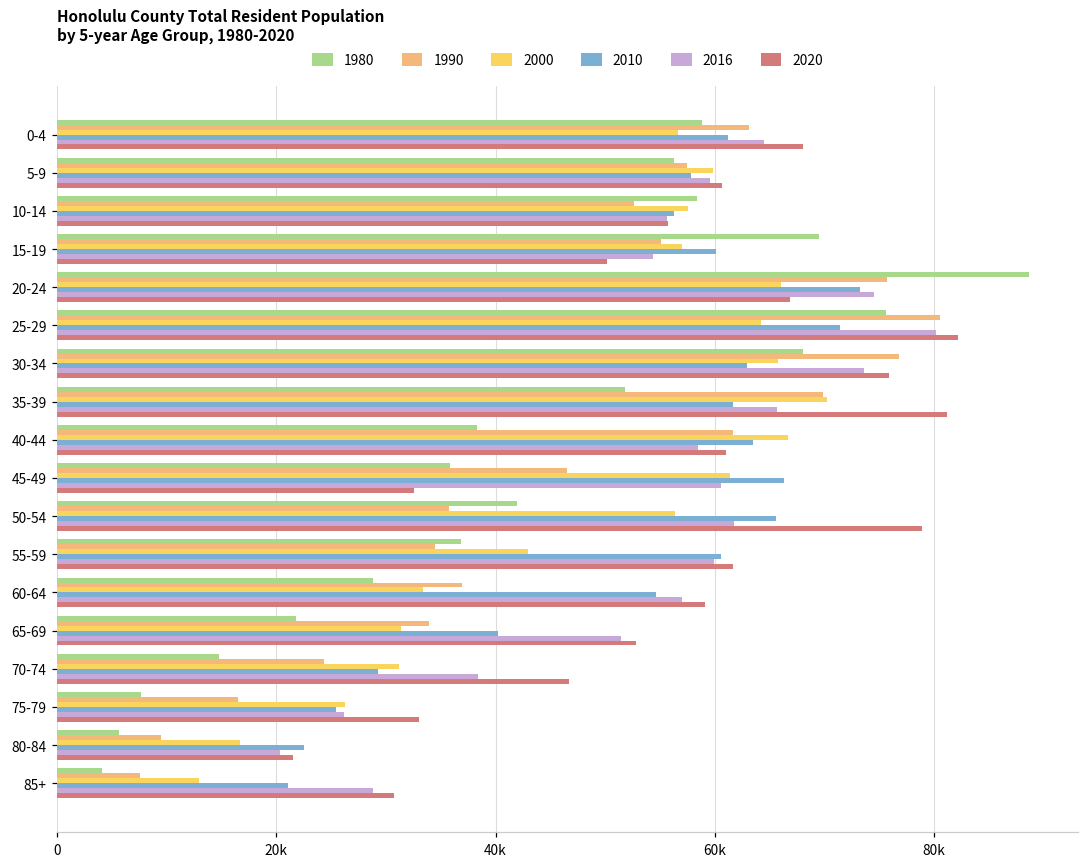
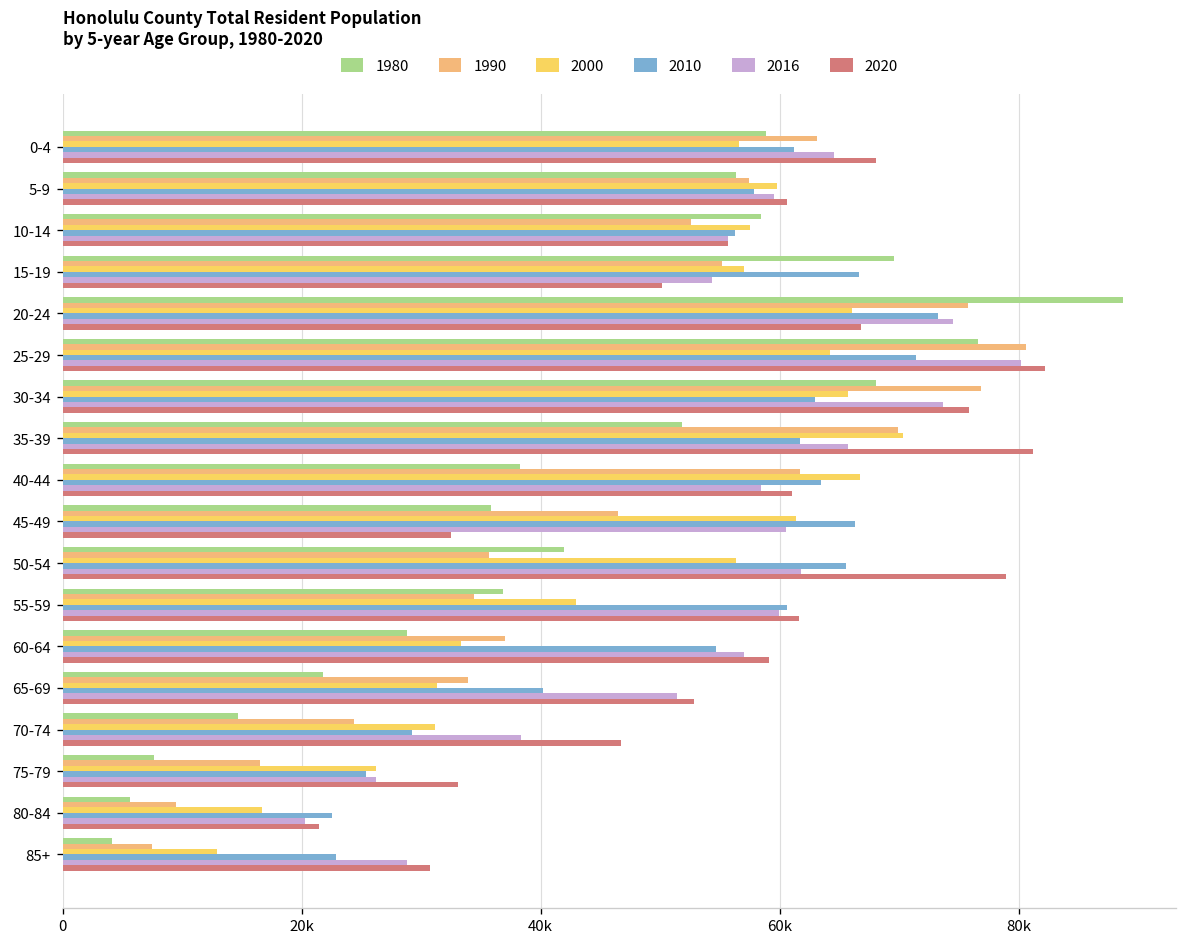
  {
    "1980": {
      "0-4": 59000,
      "5-9": 56000,
      "10-14": 58000,
      "15-19": 70000,
      "20-24": 89000,
-     "25-29": 76000,
+     "25-29": 77000,
      "30-34": 68000,
      "35-39": 52000,
      "40-44": 38000,
      "45-49": 36000,
      "50-54": 42000,
      "55-59": 37000,
      "60-64": 29000,
      "65-69": 22000,
      "70-74": 15000,
      "75-79": 8000,
      "80-84": 6000,
      "85+": 4000
    },
    "2010": {
      "0-4": 61000,
      "5-9": 58000,
      "10-14": 56000,
-     "15-19": 60000,
+     "15-19": 67000,
      "20-24": 73000,
      "25-29": 71000,
      "30-34": 63000,
      "35-39": 62000,
      "40-44": 63000,
      "45-49": 66000,
      "50-54": 66000,
      "55-59": 61000,
      "60-64": 55000,
      "65-69": 40000,
      "70-74": 29000,
      "75-79": 25000,
      "80-84": 23000,
-     "85+": 21000
+     "85+": 23000
    },
    "2016": {
      "0-4": 65000,
      "5-9": 60000,
      "10-14": 56000,
      "15-19": 54000,
      "20-24": 75000,
      "25-29": 80000,
      "30-34": 74000,
      "35-39": 66000,
      "40-44": 58000,
      "45-49": 61000,
      "50-54": 62000,
      "55-59": 60000,
      "60-64": 57000,
      "65-69": 51000,
      "70-74": 38000,
      "75-79": 26000,
      "80-84": 20000,
      "85+": 29000
    },
    "2020": {
      "0-4": 68000,
      "5-9": 61000,
      "10-14": 56000,
      "15-19": 50000,
      "20-24": 67000,
      "25-29": 82000,
      "30-34": 76000,
      "35-39": 81000,
      "40-44": 61000,
      "45-49": 33000,
      "50-54": 79000,
      "55-59": 62000,
      "60-64": 59000,
      "65-69": 53000,
      "70-74": 47000,
      "75-79": 33000,
      "80-84": 21000,
      "85+": 31000
    }
  }
